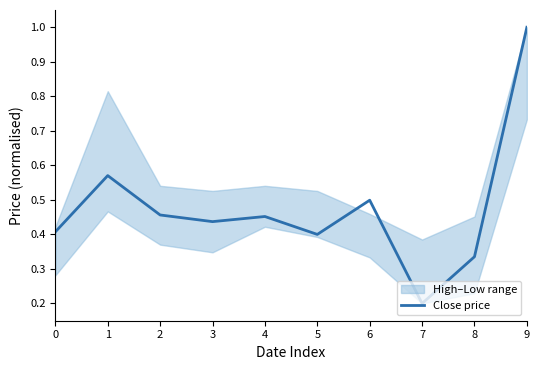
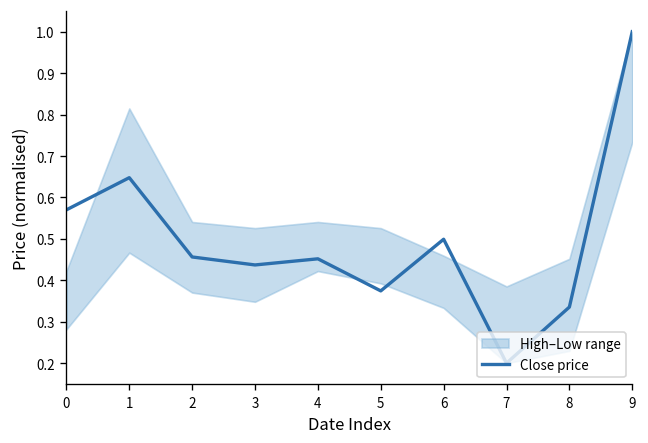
  {
    "Close price": {
-     "0": 0.41,
-     "1": 0.57,
+     "0": 0.57,
+     "1": 0.65,
      "2": 0.46,
      "3": 0.44,
      "4": 0.45,
-     "5": 0.40,
+     "5": 0.37,
      "6": 0.50,
      "8": 0.34
    }
  }
